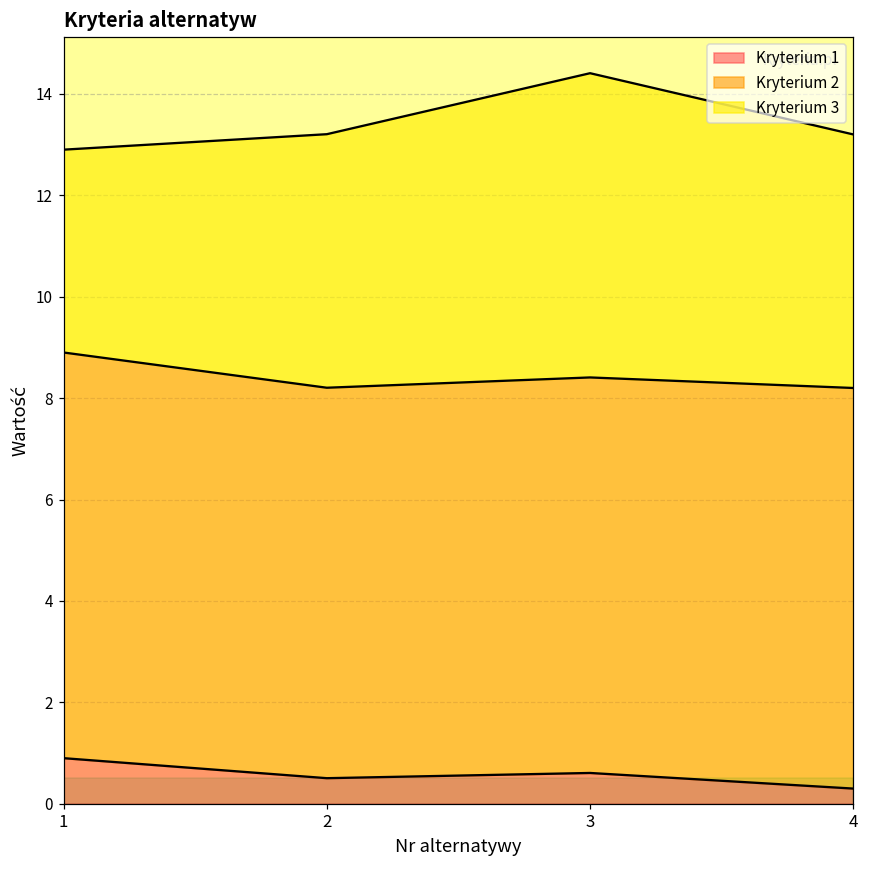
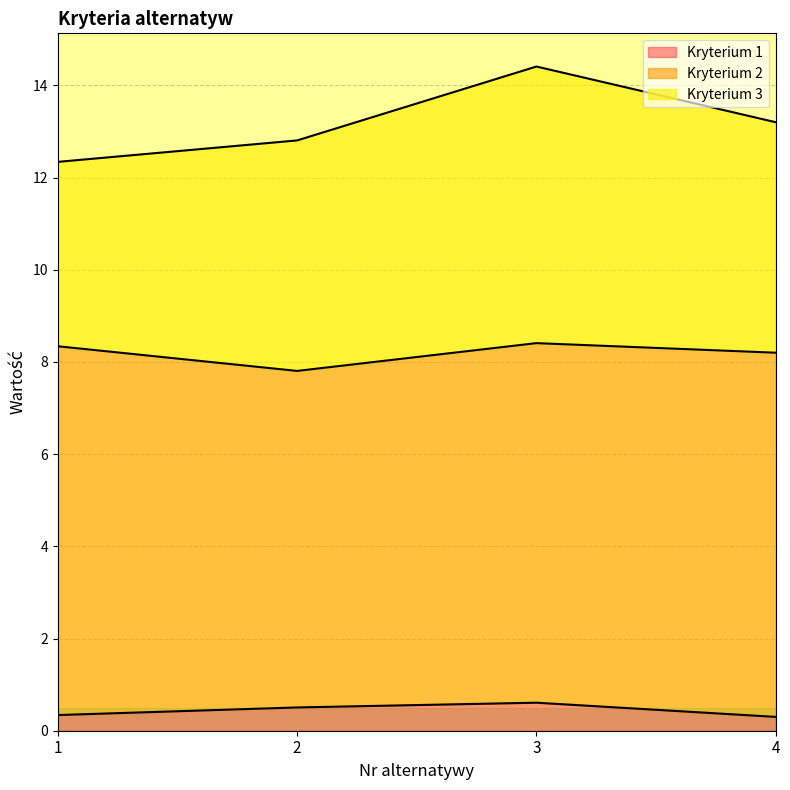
  {
    "Kryterium 1": {
-     "1": 0.9,
+     "1": 0.3,
      "2": 0.5,
      "3": 0.6,
      "4": 0.3
    },
    "Kryterium 2": {
      "1": 8.0,
-     "2": 7.7,
+     "2": 7.3,
      "3": 7.8,
      "4": 7.9
    },
    "Kryterium 3": {
      "1": 4.0,
      "2": 5.0,
      "3": 6.0,
      "4": 5.0
    }
  }
